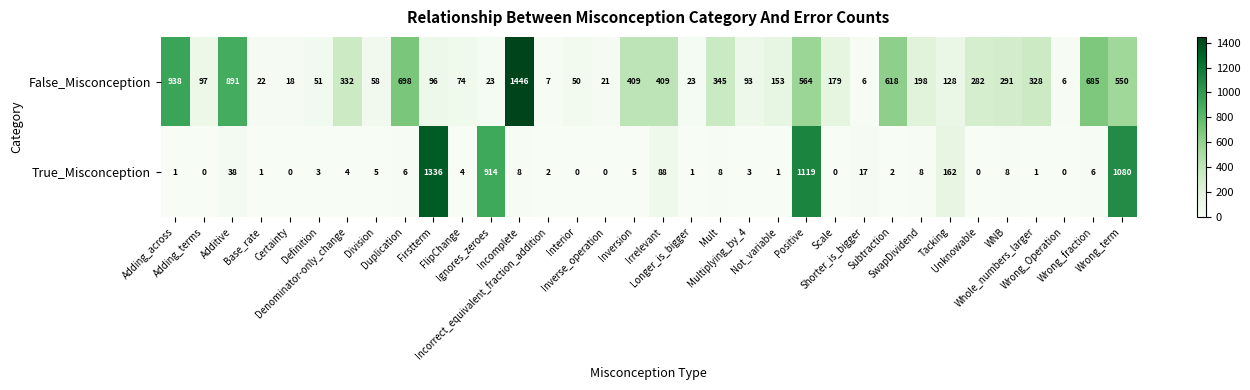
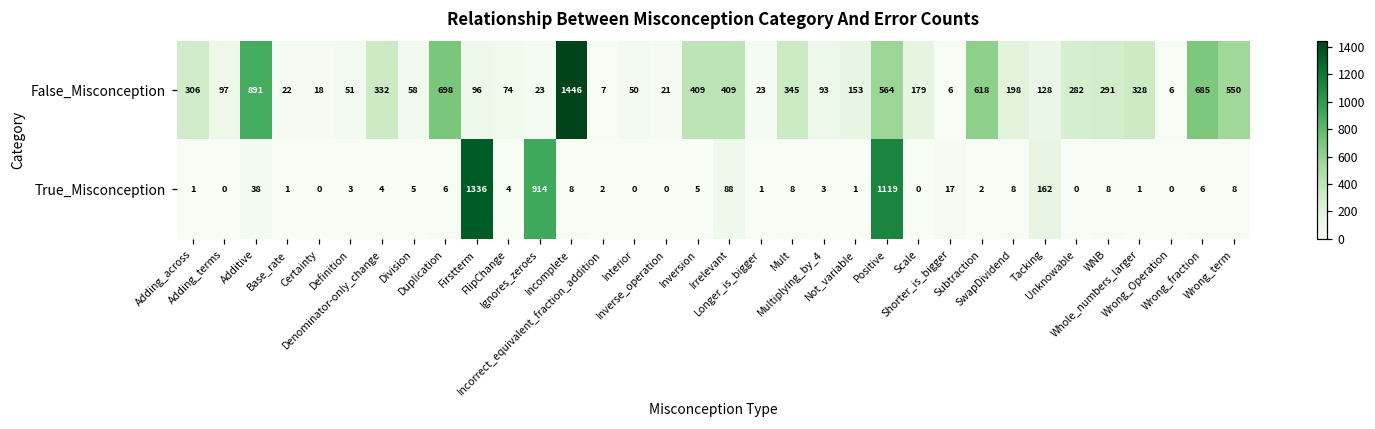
  {
    "False_Misconception": {
-     "Adding_across": 938,
+     "Adding_across": 306,
      "Adding_terms": 97,
      "Additive": 891,
      "Base_rate": 22,
      "Certainty": 18,
      "Definition": 51,
      "Denominator-only_change": 332,
      "Division": 58,
      "Duplication": 698,
      "Firstterm": 96,
      "FlipChange": 74,
      "Ignores_zeroes": 23,
      "Incomplete": 1446,
      "Incorrect_equivalent_fraction_addition": 7,
      "Interior": 50,
      "Inverse_operation": 21,
      "Inversion": 409,
      "Irrelevant": 409,
      "Longer_is_bigger": 23,
      "Mult": 345,
      "Multiplying_by_4": 93,
      "Not_variable": 153,
      "Positive": 564,
      "Scale": 179,
      "Shorter_is_bigger": 6,
      "Subtraction": 618,
      "SwapDividend": 198,
      "Tacking": 128,
      "Unknowable": 282,
      "WNB": 291,
      "Whole_numbers_larger": 328,
      "Wrong_Operation": 6,
      "Wrong_fraction": 685,
      "Wrong_term": 550
    },
    "True_Misconception": {
      "Adding_across": 1,
      "Adding_terms": 0,
      "Additive": 38,
      "Base_rate": 1,
      "Certainty": 0,
      "Definition": 3,
      "Denominator-only_change": 4,
      "Division": 5,
      "Duplication": 6,
      "Firstterm": 1336,
      "FlipChange": 4,
      "Ignores_zeroes": 914,
      "Incomplete": 8,
      "Incorrect_equivalent_fraction_addition": 2,
      "Interior": 0,
      "Inverse_operation": 0,
      "Inversion": 5,
      "Irrelevant": 88,
      "Longer_is_bigger": 1,
      "Mult": 8,
      "Multiplying_by_4": 3,
      "Not_variable": 1,
      "Positive": 1119,
      "Scale": 0,
      "Shorter_is_bigger": 17,
      "Subtraction": 2,
      "SwapDividend": 8,
      "Tacking": 162,
      "Unknowable": 0,
      "WNB": 8,
      "Whole_numbers_larger": 1,
      "Wrong_Operation": 0,
      "Wrong_fraction": 6,
-     "Wrong_term": 1080
+     "Wrong_term": 8
    }
  }
